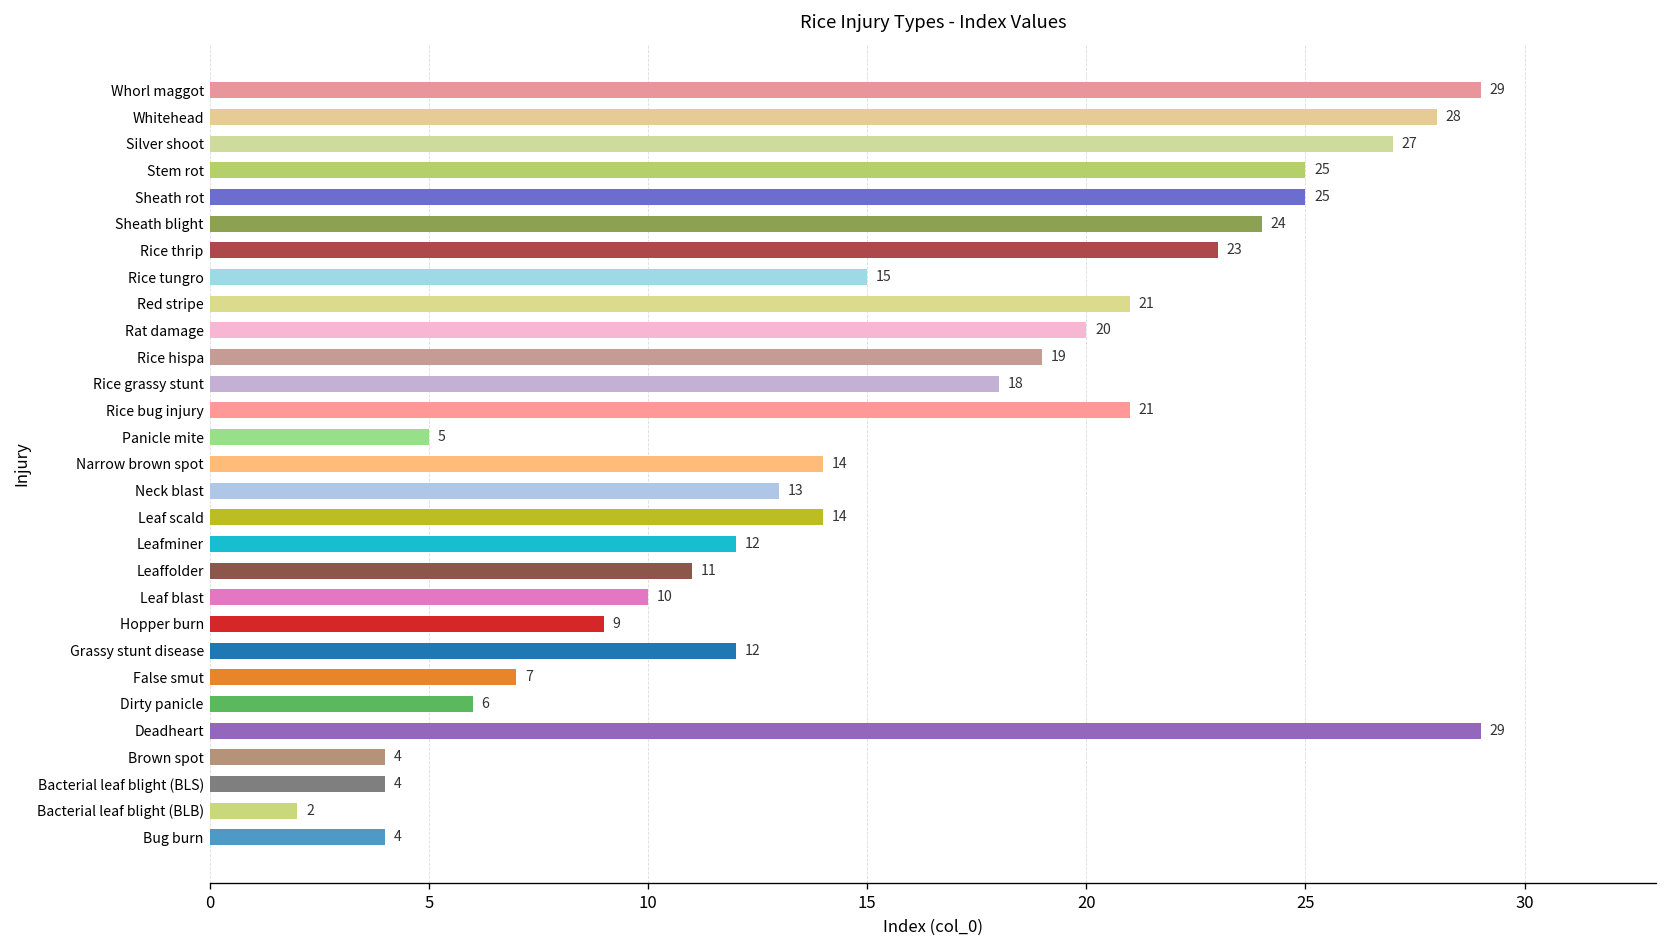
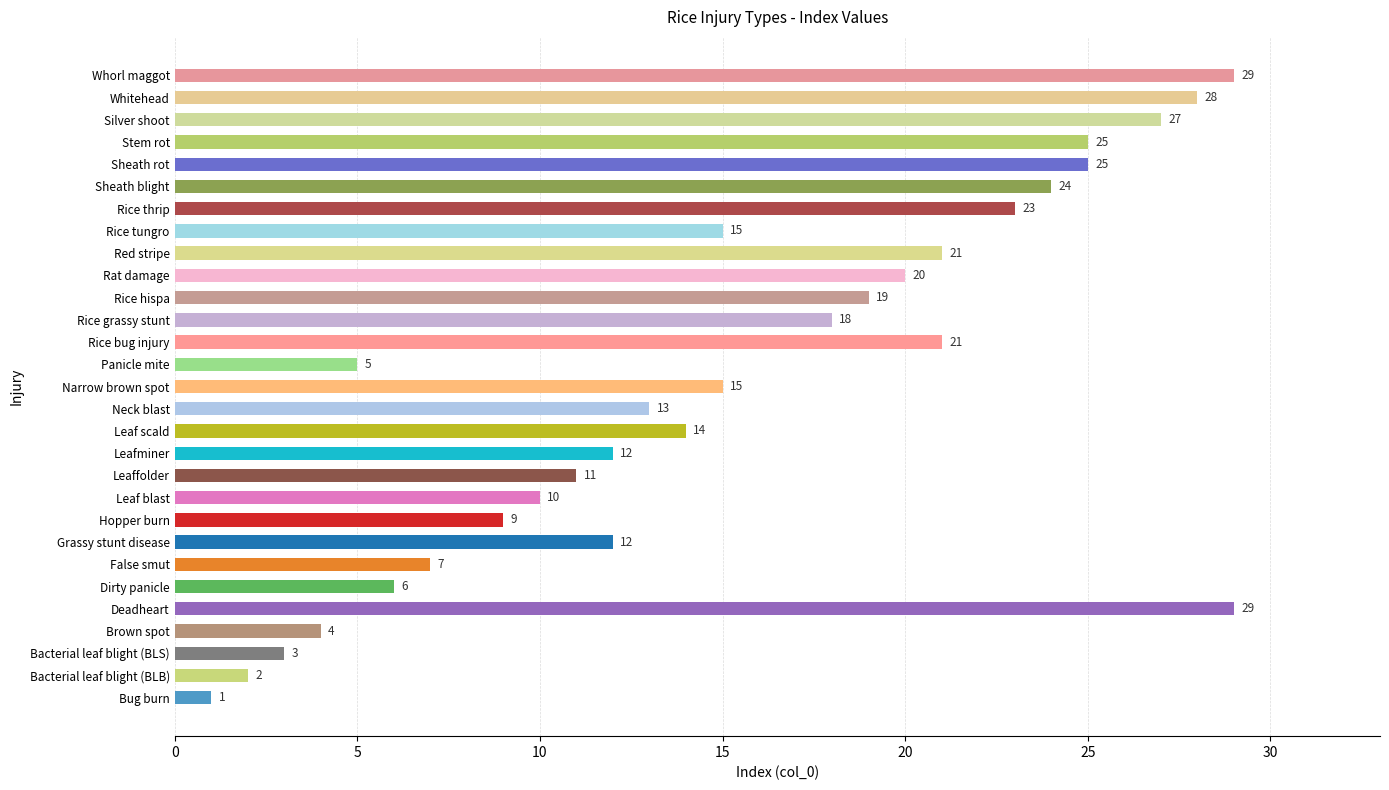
  {
    "Whorl maggot": 29,
    "Whitehead": 28,
    "Silver shoot": 27,
    "Stem rot": 25,
    "Sheath rot": 25,
    "Sheath blight": 24,
    "Rice thrip": 23,
    "Rice tungro": 15,
    "Red stripe": 21,
    "Rat damage": 20,
    "Rice hispa": 19,
    "Rice grassy stunt": 18,
    "Rice bug injury": 21,
    "Panicle mite": 5,
-   "Narrow brown spot": 14,
+   "Narrow brown spot": 15,
    "Neck blast": 13,
    "Leaf scald": 14,
    "Leafminer": 12,
    "Leaffolder": 11,
    "Leaf blast": 10,
    "Hopper burn": 9,
    "Grassy stunt disease": 12,
    "False smut": 7,
    "Dirty panicle": 6,
    "Deadheart": 29,
    "Brown spot": 4,
-   "Bacterial leaf blight (BLS)": 4,
+   "Bacterial leaf blight (BLS)": 3,
    "Bacterial leaf blight (BLB)": 2,
-   "Bug burn": 4
+   "Bug burn": 1
  }
